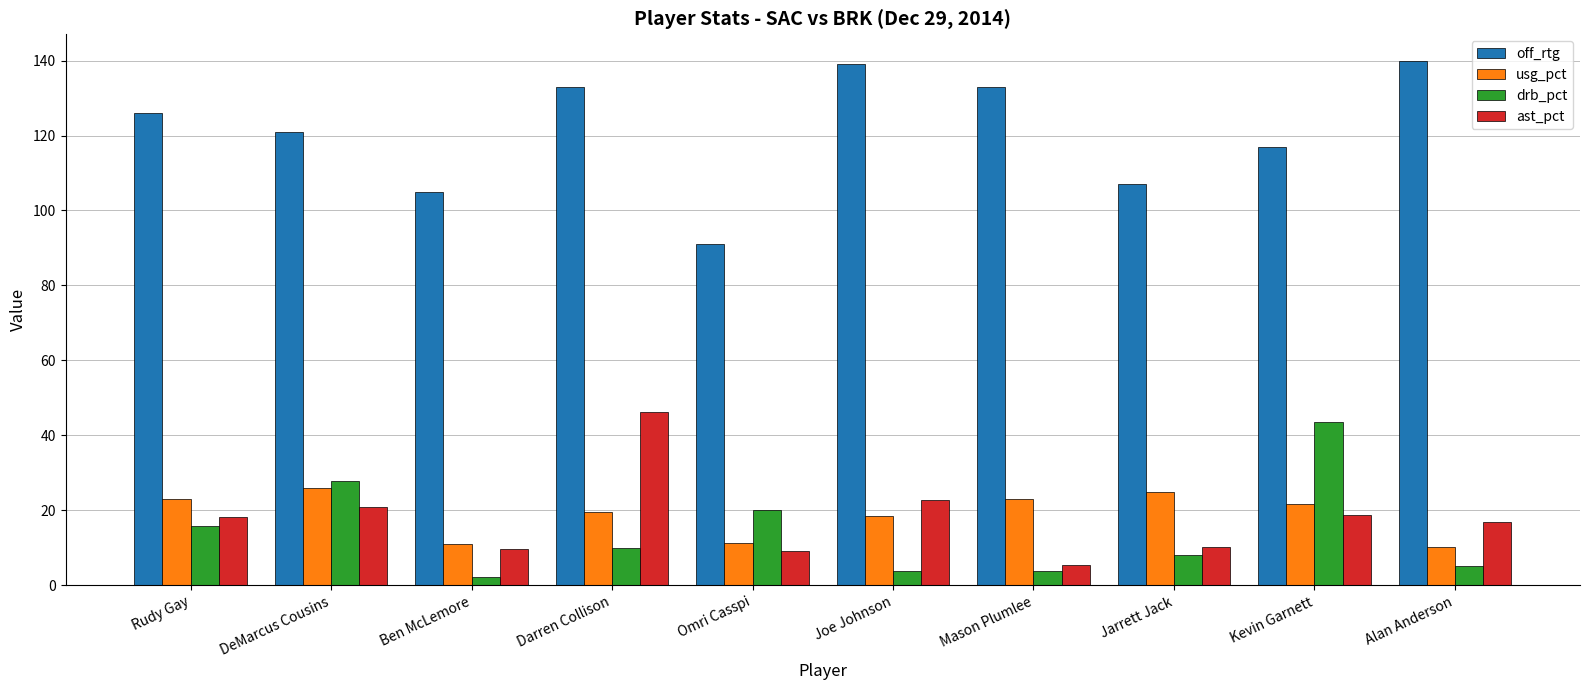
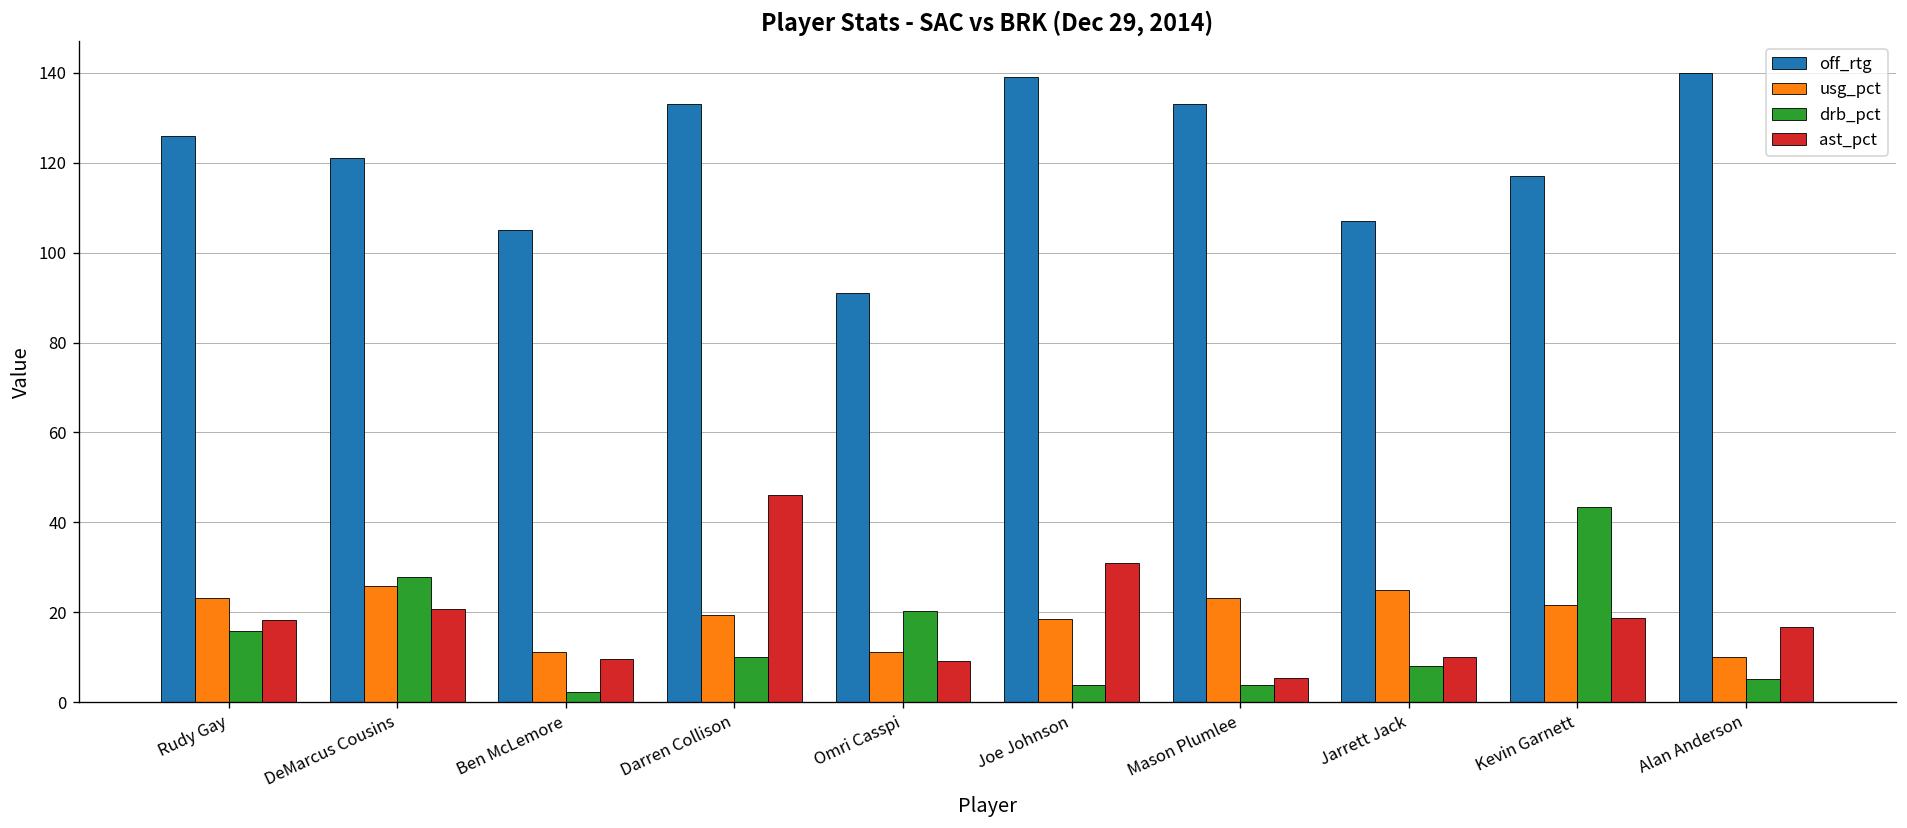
  {
    "off_rtg": {
      "Rudy Gay": 126,
      "DeMarcus Cousins": 121,
      "Ben McLemore": 105,
      "Darren Collison": 133,
      "Omri Casspi": 91,
      "Joe Johnson": 139,
      "Mason Plumlee": 133,
      "Jarrett Jack": 107,
      "Kevin Garnett": 117,
      "Alan Anderson": 140
    },
    "usg_pct": {
      "Rudy Gay": 23,
      "DeMarcus Cousins": 26,
      "Ben McLemore": 11,
      "Darren Collison": 20,
      "Omri Casspi": 11,
      "Joe Johnson": 19,
      "Mason Plumlee": 23,
      "Jarrett Jack": 25,
      "Kevin Garnett": 22,
      "Alan Anderson": 10
    },
    "drb_pct": {
      "Rudy Gay": 16,
      "DeMarcus Cousins": 28,
      "Ben McLemore": 2,
      "Darren Collison": 10,
      "Omri Casspi": 20,
      "Joe Johnson": 4,
      "Mason Plumlee": 4,
      "Jarrett Jack": 8,
      "Kevin Garnett": 44,
      "Alan Anderson": 5
    },
    "ast_pct": {
      "Rudy Gay": 18,
      "DeMarcus Cousins": 21,
      "Ben McLemore": 10,
      "Darren Collison": 46,
      "Omri Casspi": 9,
-     "Joe Johnson": 23,
+     "Joe Johnson": 31,
      "Mason Plumlee": 5,
      "Jarrett Jack": 10,
      "Kevin Garnett": 19,
      "Alan Anderson": 17
    }
  }
